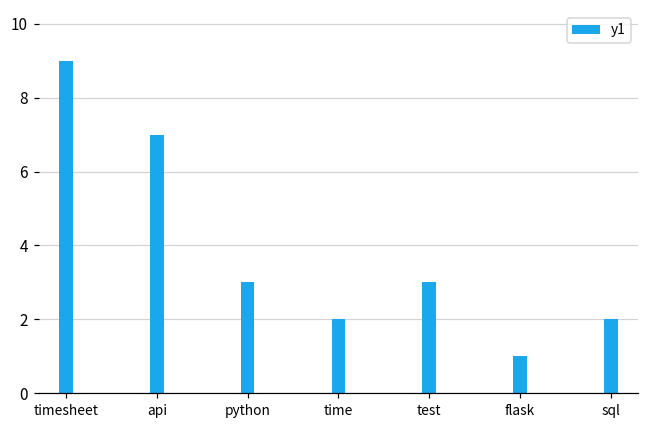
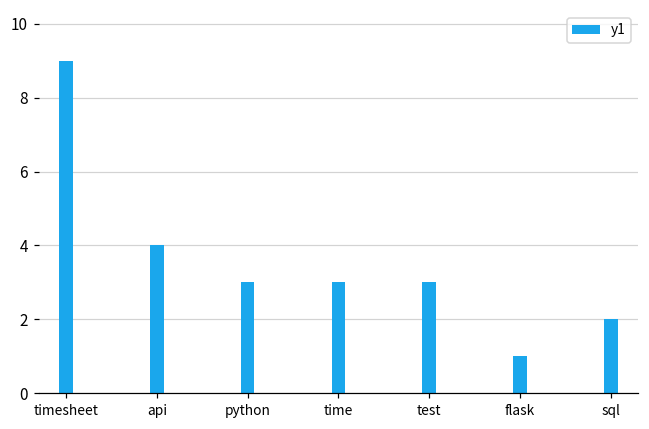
  {
    "timesheet": 9,
-   "api": 7,
+   "api": 4,
    "python": 3,
-   "time": 2,
+   "time": 3,
    "test": 3,
    "flask": 1,
    "sql": 2
  }
